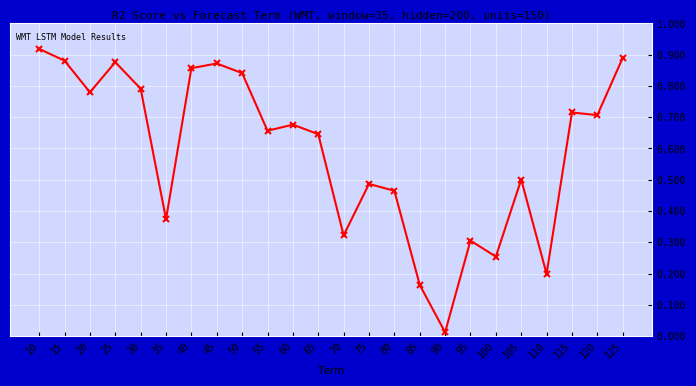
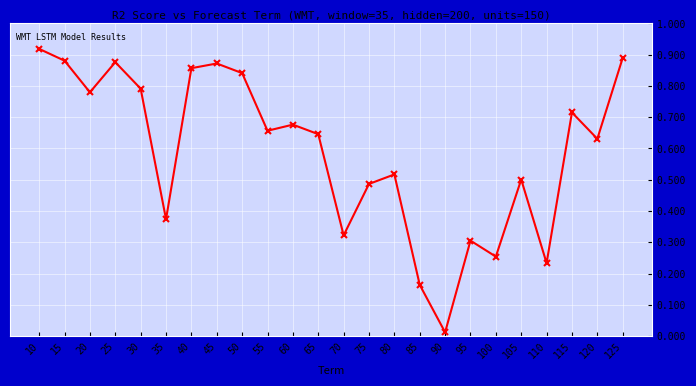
  {
    "10": 0.92,
    "15": 0.88,
    "20": 0.78,
    "25": 0.88,
    "30": 0.79,
    "35": 0.37,
    "40": 0.86,
    "45": 0.87,
    "50": 0.84,
    "55": 0.66,
    "60": 0.68,
    "65": 0.65,
    "70": 0.32,
    "75": 0.49,
-   "80": 0.46,
+   "80": 0.52,
    "85": 0.16,
    "90": 0.01,
    "95": 0.31,
    "100": 0.25,
    "105": 0.50,
-   "110": 0.20,
+   "110": 0.23,
    "115": 0.72,
-   "120": 0.71,
+   "120": 0.63,
    "125": 0.89
  }
